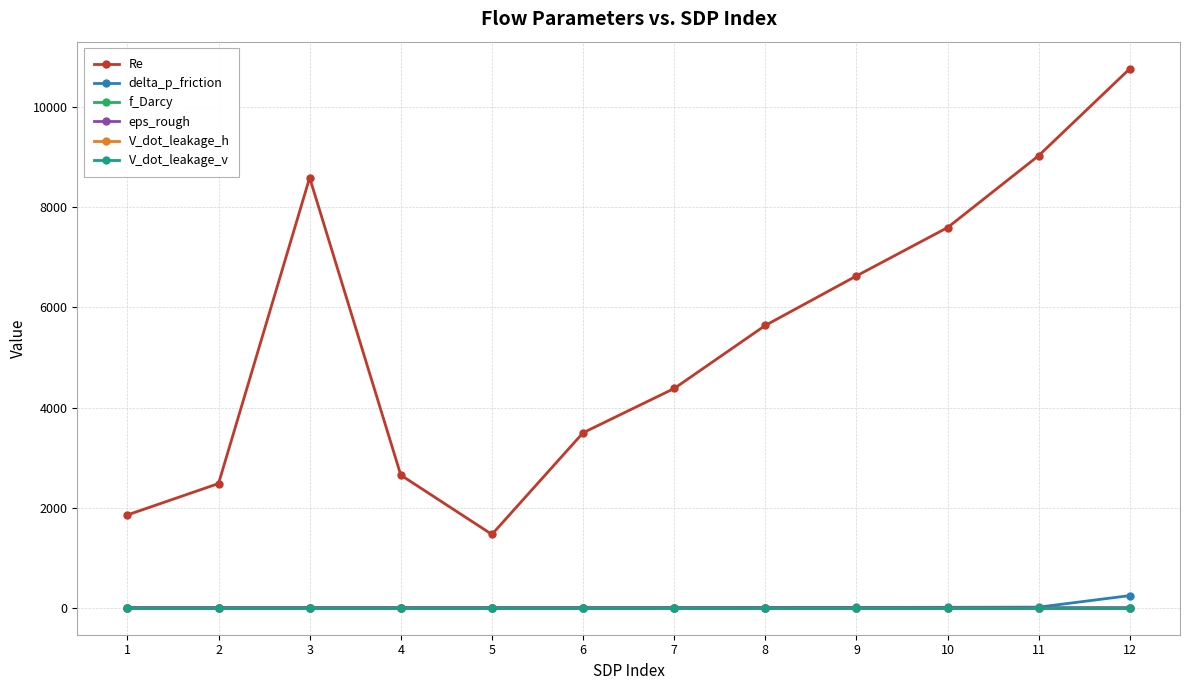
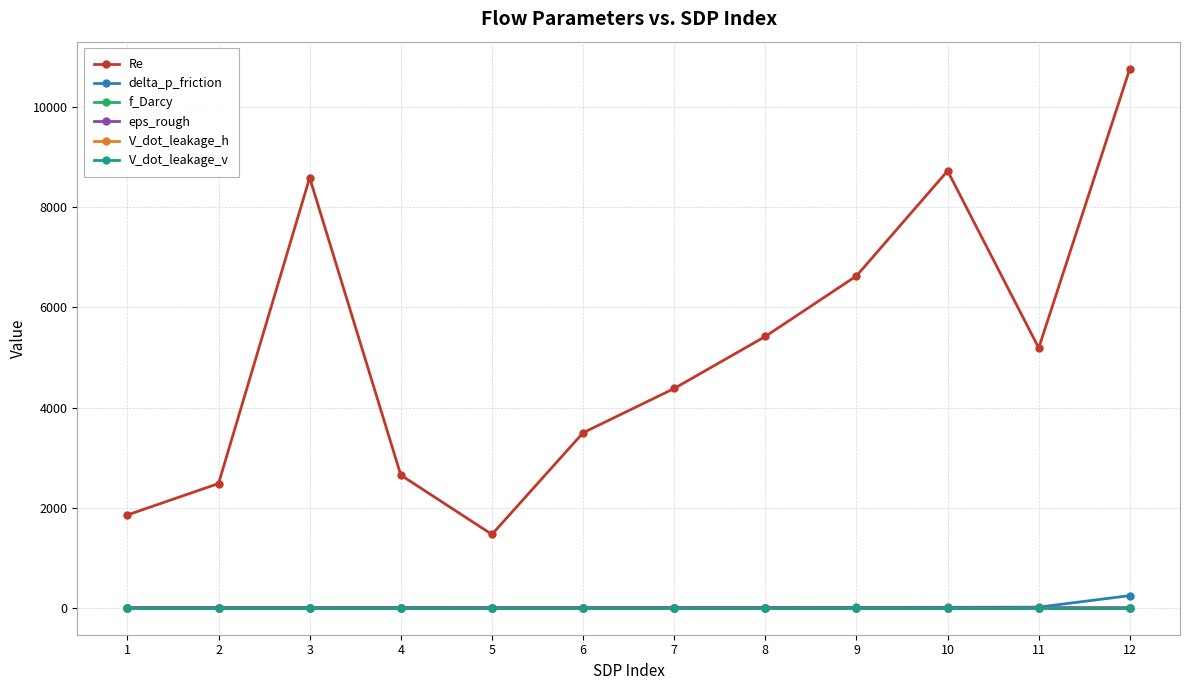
  {
    "Re": {
      "1": 1900,
      "2": 2500,
      "3": 8600,
      "4": 2700,
      "5": 1500,
      "6": 3500,
      "7": 4400,
-     "8": 5600,
+     "8": 5400,
      "9": 6600,
-     "10": 7600,
-     "11": 9000,
+     "10": 8700,
+     "11": 5200,
      "12": 10800
    },
    "delta_p_friction": {
      "12": 200
    },
    "V_dot_leakage_v": {
      "12": 0
    }
  }
